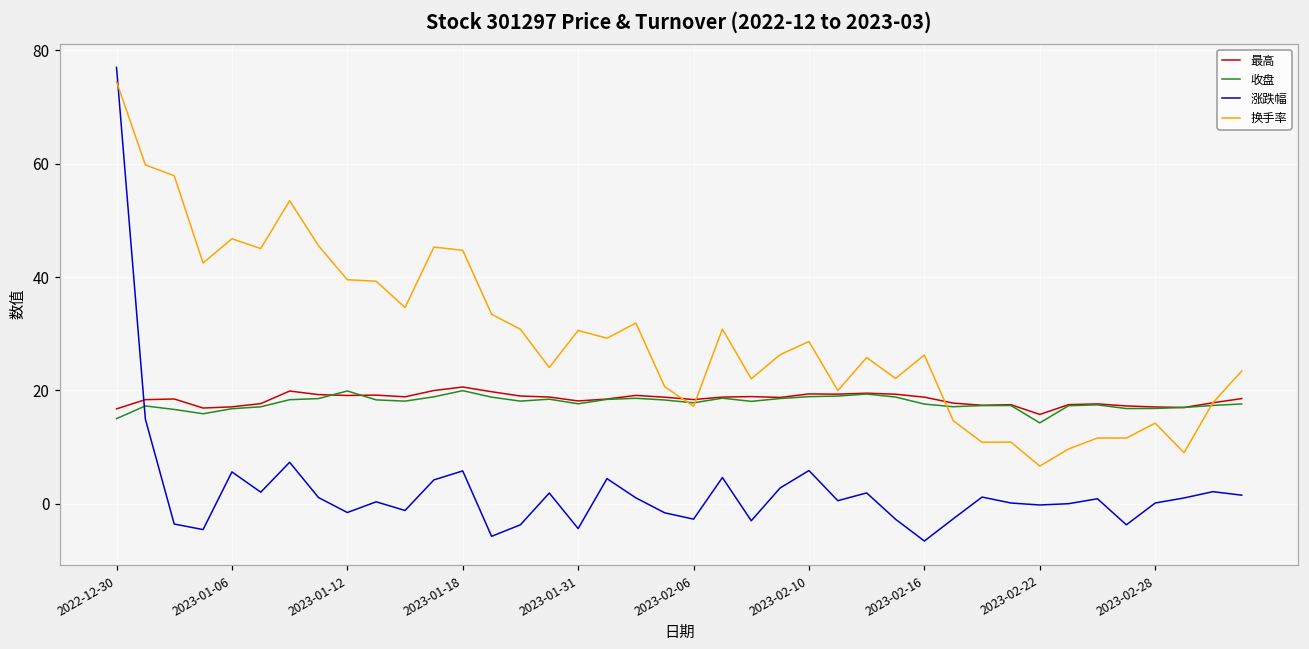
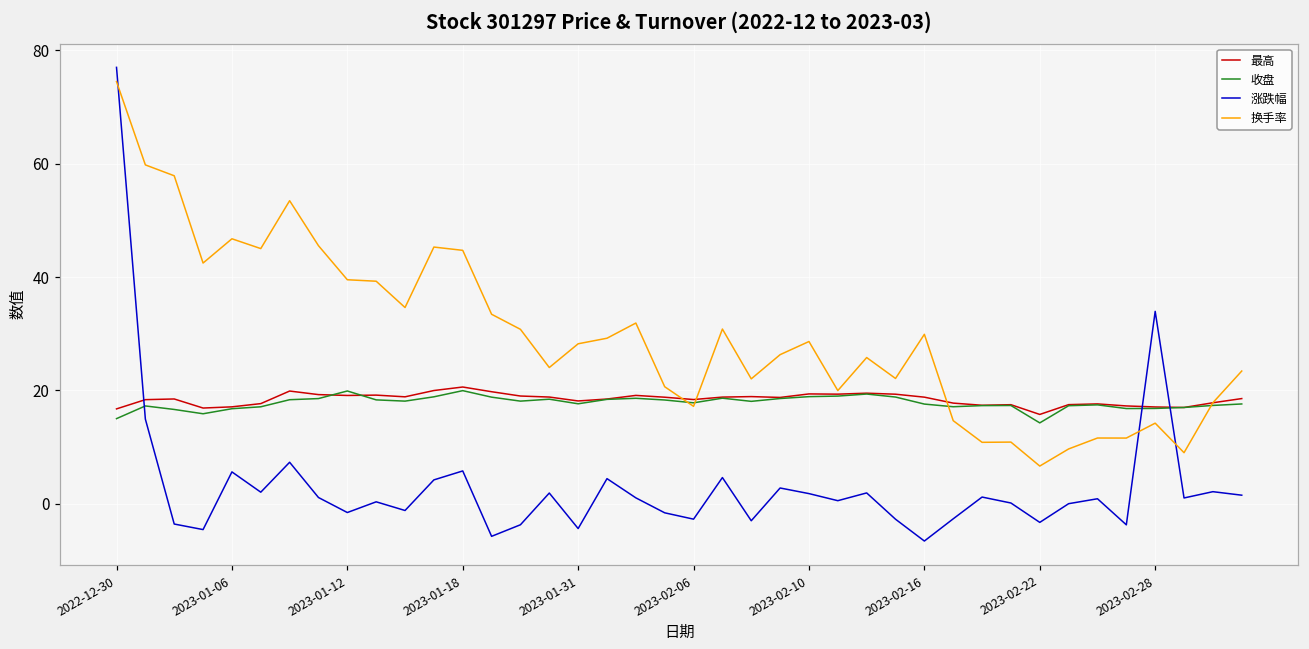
  {
    "最高": {
      "2022-12-30": 17,
      "2023-01-12": 19,
      "2023-01-18": 21,
      "2023-01-31": 18,
      "2023-02-06": 18,
      "2023-02-16": 19,
      "2023-02-22": 16
    },
    "收盘": {
      "2022-12-30": 15,
      "2023-01-12": 20,
      "2023-01-18": 20,
      "2023-01-31": 18,
      "2023-02-06": 18,
      "2023-02-16": 18,
      "2023-02-22": 14
    },
    "涨跌幅": {
      "2022-12-30": 77,
      "2023-01-06": 6,
      "2023-01-12": -2,
      "2023-01-18": 6,
      "2023-01-31": -4,
      "2023-02-06": -3,
-     "2023-02-10": 6,
+     "2023-02-10": 2,
      "2023-02-16": -7,
-     "2023-02-22": 0,
-     "2023-02-28": 0
+     "2023-02-22": -3,
+     "2023-02-28": 34
    },
    "换手率": {
      "2022-12-30": 74,
      "2023-01-06": 47,
      "2023-01-12": 40,
      "2023-01-18": 45,
-     "2023-01-31": 31,
+     "2023-01-31": 28,
      "2023-02-06": 17,
      "2023-02-10": 29,
-     "2023-02-16": 26,
+     "2023-02-16": 30,
      "2023-02-22": 7,
      "2023-02-28": 14
    }
  }
